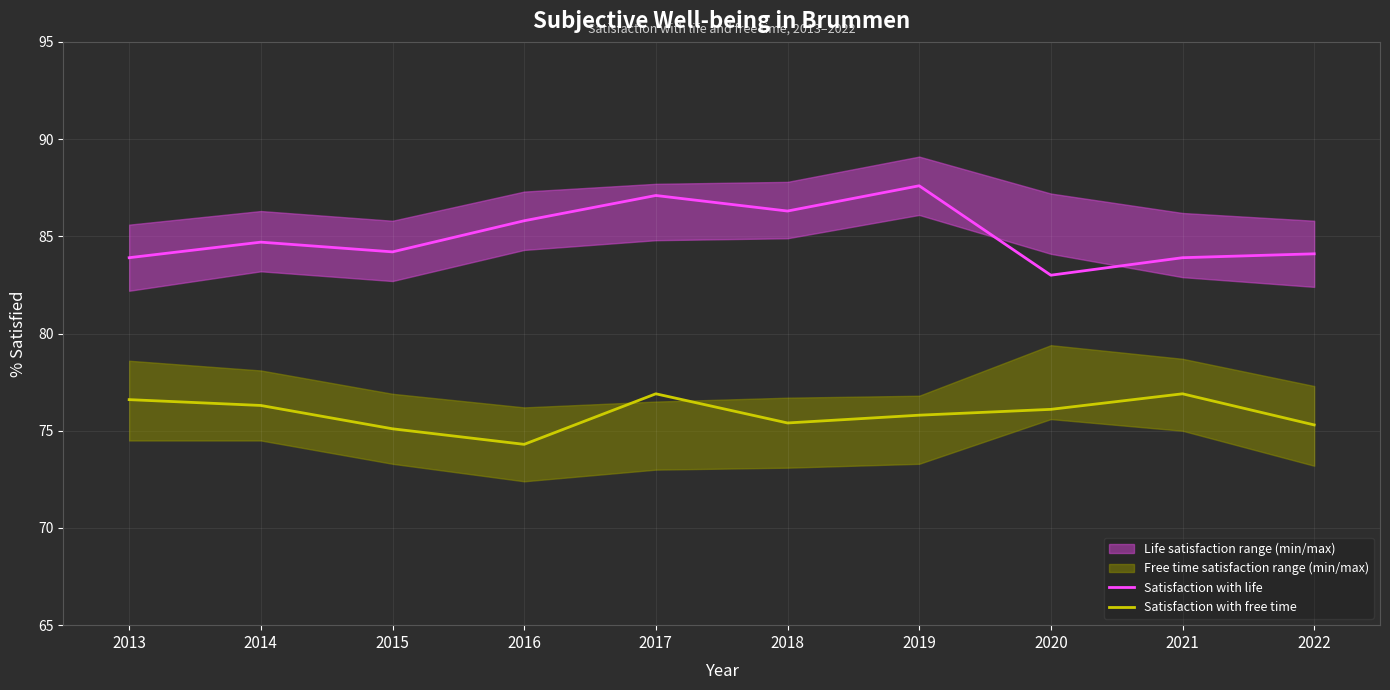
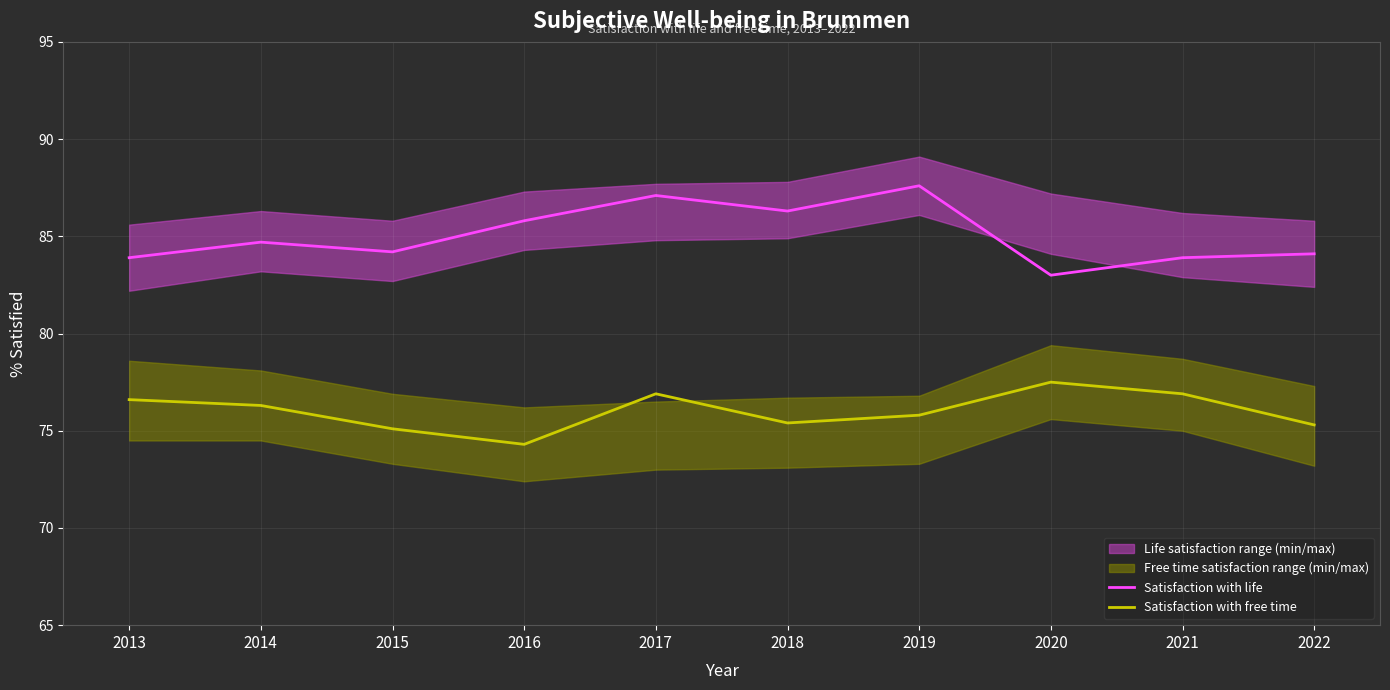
  {
    "Satisfaction with life": {
      "2013": 83.9,
      "2014": 84.7,
      "2015": 84.2,
      "2016": 85.8,
      "2017": 87.1,
      "2018": 86.3,
      "2019": 87.6,
      "2020": 83.0,
      "2021": 83.9,
      "2022": 84.1
    },
    "Satisfaction with free time": {
      "2013": 76.6,
      "2014": 76.3,
      "2015": 75.1,
      "2016": 74.3,
      "2017": 76.9,
      "2018": 75.4,
      "2019": 75.8,
-     "2020": 76.1,
+     "2020": 77.5,
      "2021": 76.9,
      "2022": 75.3
    }
  }
